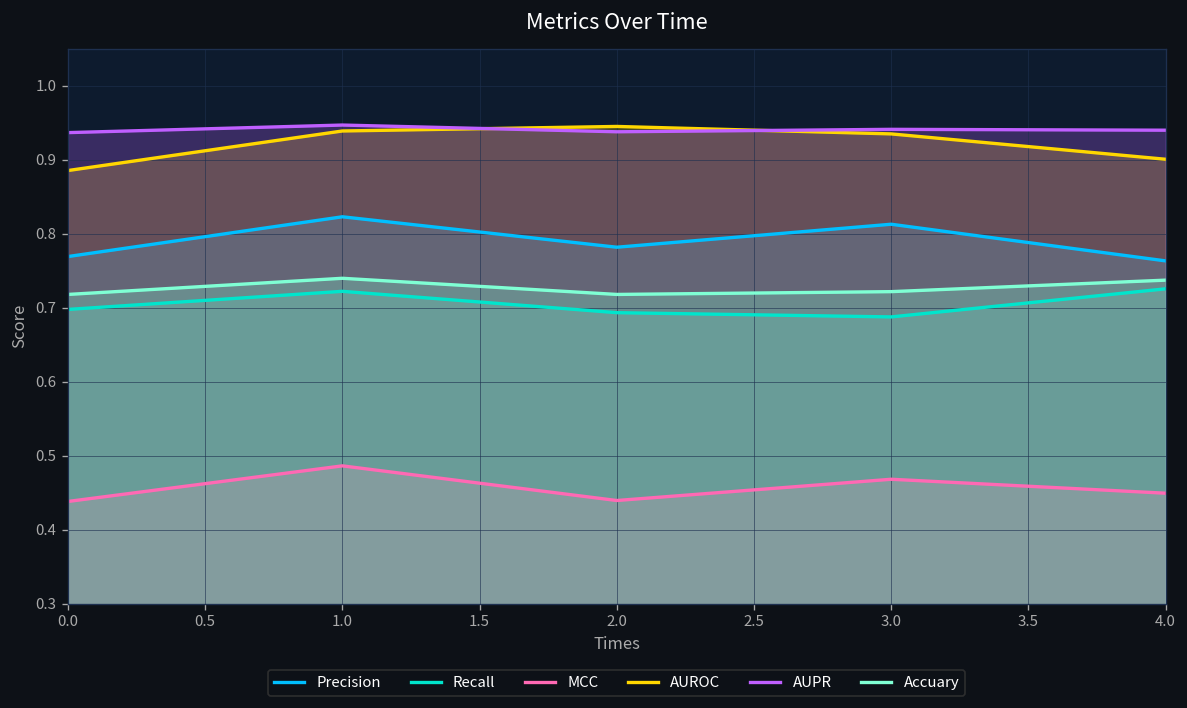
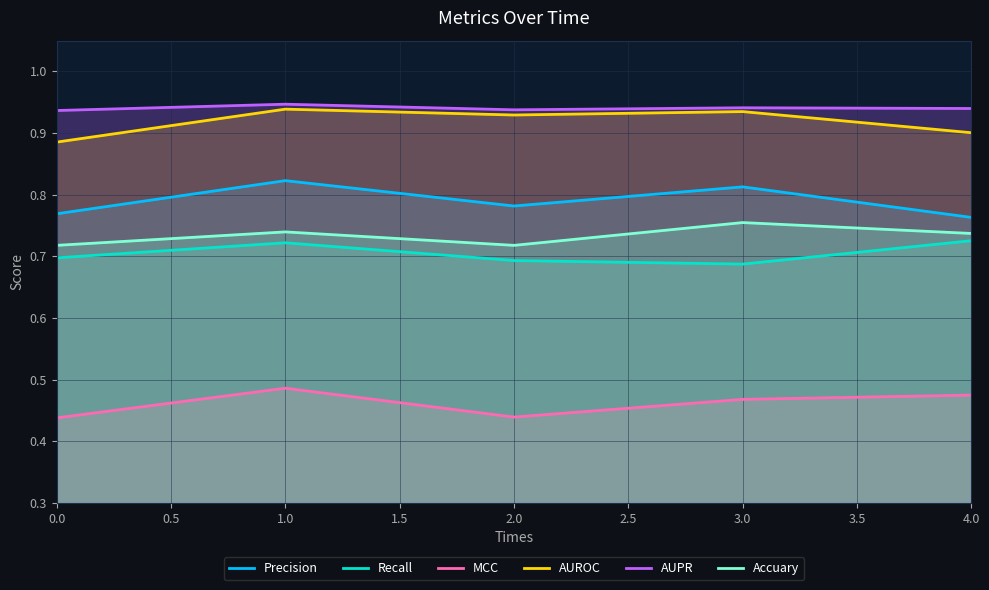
  {
    "Precision": {
      "0.0": 0.77,
      "1.0": 0.82,
      "2.0": 0.78,
      "3.0": 0.81,
      "4.0": 0.76
    },
    "Recall": {
      "0.0": 0.70,
      "1.0": 0.72,
      "2.0": 0.69,
      "3.0": 0.69,
      "4.0": 0.73
    },
    "MCC": {
      "0.0": 0.44,
      "1.0": 0.49,
      "2.0": 0.44,
      "3.0": 0.47,
-     "4.0": 0.45
+     "4.0": 0.48
    },
    "AUROC": {
      "0.0": 0.89,
      "1.0": 0.94,
-     "2.0": 0.94,
+     "2.0": 0.93,
      "3.0": 0.93,
      "4.0": 0.90
    },
    "AUPR": {
      "0.0": 0.94,
      "1.0": 0.95,
      "2.0": 0.94,
      "3.0": 0.94,
      "4.0": 0.94
    },
    "Accuary": {
      "0.0": 0.72,
      "1.0": 0.74,
      "2.0": 0.72,
-     "3.0": 0.72,
+     "3.0": 0.75,
      "4.0": 0.74
    }
  }
